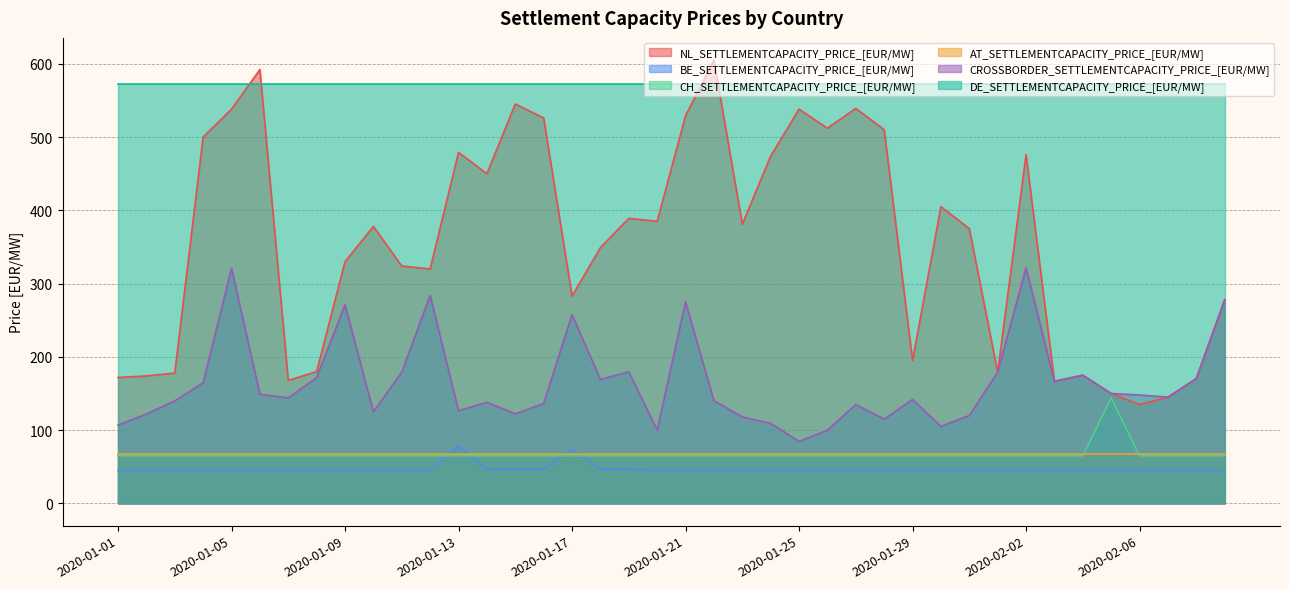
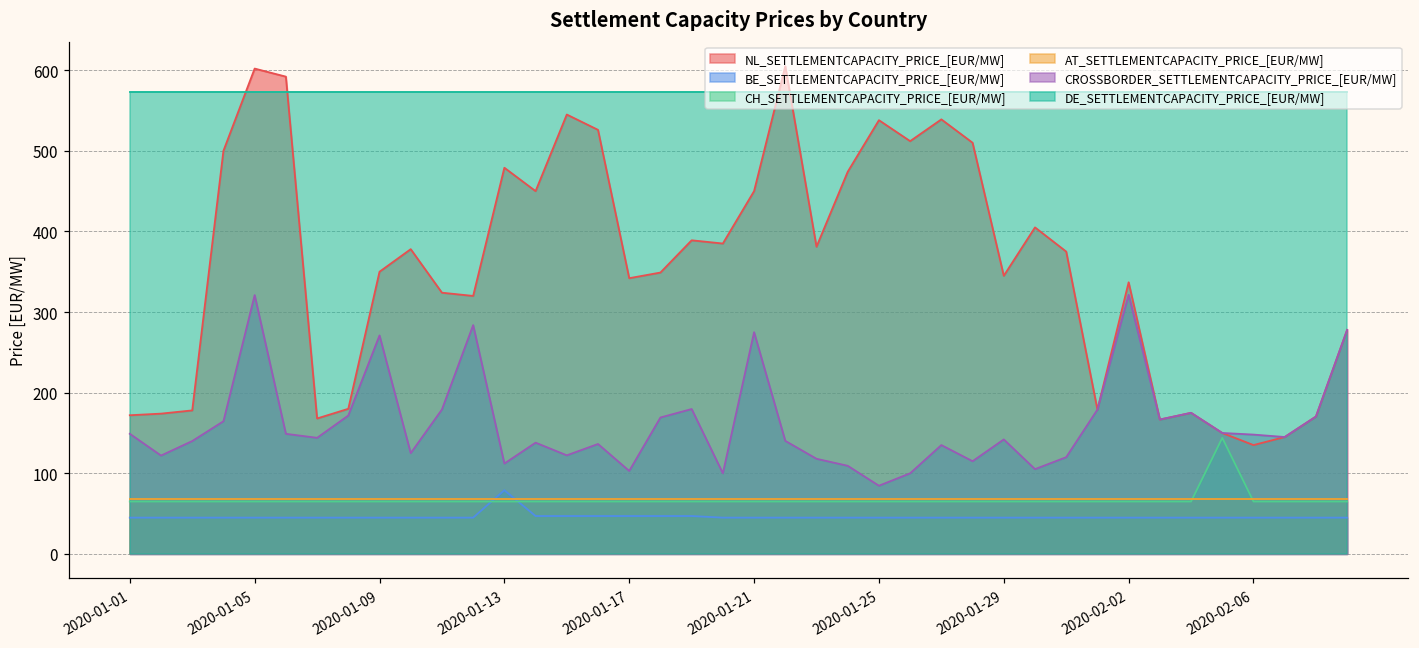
  {
    "NL_SETTLEMENTCAPACITY_PRICE_[EUR/MW]": {
      "2020-01-01": 170,
-     "2020-01-05": 540,
-     "2020-01-09": 330,
+     "2020-01-05": 600,
+     "2020-01-09": 350,
      "2020-01-13": 480,
-     "2020-01-17": 280,
-     "2020-01-21": 530,
+     "2020-01-17": 340,
+     "2020-01-21": 450,
      "2020-01-25": 540,
-     "2020-01-29": 200,
-     "2020-02-02": 480,
+     "2020-01-29": 350,
+     "2020-02-02": 340,
      "2020-02-06": 140
    },
    "BE_SETTLEMENTCAPACITY_PRICE_[EUR/MW]": {
      "2020-01-01": 50,
      "2020-01-05": 50,
      "2020-01-09": 50,
      "2020-01-13": 80,
-     "2020-01-17": 70,
+     "2020-01-17": 50,
      "2020-01-21": 50,
      "2020-01-25": 50,
      "2020-01-29": 50,
      "2020-02-02": 50,
      "2020-02-06": 50
    },
    "CROSSBORDER_SETTLEMENTCAPACITY_PRICE_[EUR/MW]": {
-     "2020-01-01": 110,
+     "2020-01-01": 150,
      "2020-01-05": 320,
      "2020-01-09": 270,
-     "2020-01-13": 130,
-     "2020-01-17": 260,
+     "2020-01-13": 110,
+     "2020-01-17": 100,
      "2020-01-21": 280,
      "2020-01-25": 80,
      "2020-01-29": 140,
      "2020-02-02": 320,
      "2020-02-06": 150
    }
  }
